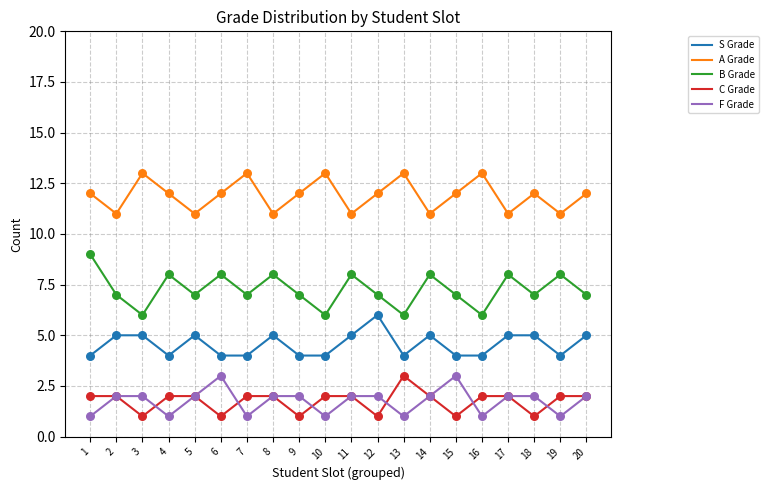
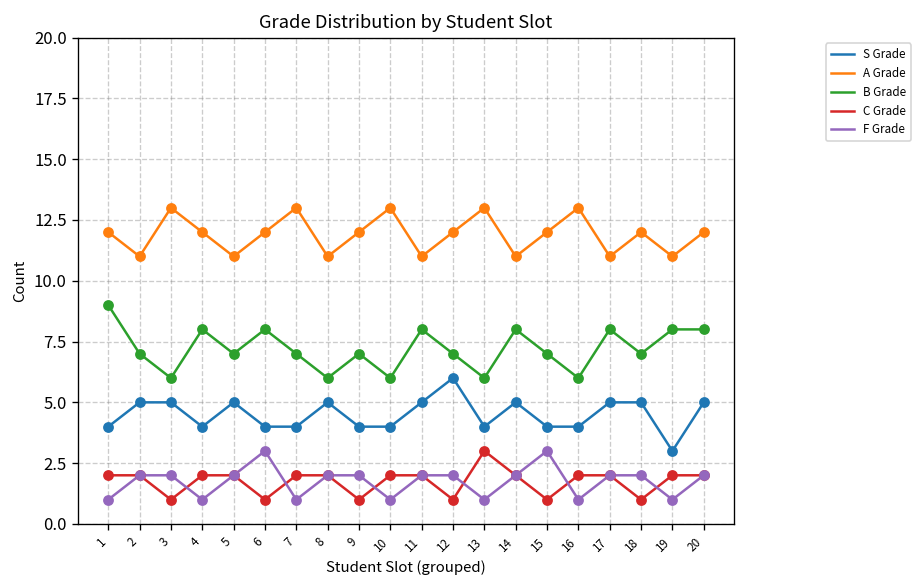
  {
    "S Grade": {
      "1": 4,
      "2": 5,
      "3": 5,
      "4": 4,
      "5": 5,
      "6": 4,
      "7": 4,
      "8": 5,
      "9": 4,
      "10": 4,
      "11": 5,
      "12": 6,
      "13": 4,
      "14": 5,
      "15": 4,
      "16": 4,
      "17": 5,
      "18": 5,
-     "19": 4,
+     "19": 3,
      "20": 5
    },
    "A Grade": {
      "1": 12,
      "2": 11,
      "3": 13,
      "4": 12,
      "5": 11,
      "6": 12,
      "7": 13,
      "8": 11,
      "9": 12,
      "10": 13,
      "11": 11,
      "12": 12,
      "13": 13,
      "14": 11,
      "15": 12,
      "16": 13,
      "17": 11,
      "18": 12,
      "19": 11,
      "20": 12
    },
    "B Grade": {
      "1": 9,
      "2": 7,
      "3": 6,
      "4": 8,
      "5": 7,
      "6": 8,
      "7": 7,
-     "8": 8,
+     "8": 6,
      "9": 7,
      "10": 6,
      "11": 8,
      "12": 7,
      "13": 6,
      "14": 8,
      "15": 7,
      "16": 6,
      "17": 8,
      "18": 7,
      "19": 8,
-     "20": 7
+     "20": 8
    },
    "C Grade": {
      "1": 2,
      "3": 1,
      "4": 2,
      "6": 1,
      "7": 2,
      "9": 1,
      "10": 2,
      "12": 1,
      "13": 3,
      "15": 1,
      "16": 2,
      "18": 1,
      "19": 2
    },
    "F Grade": {
      "1": 1,
      "3": 2,
      "4": 1,
      "6": 3,
      "7": 1,
      "9": 2,
      "10": 1,
      "12": 2,
      "13": 1,
      "15": 3,
      "16": 1,
      "18": 2,
      "19": 1
    }
  }
